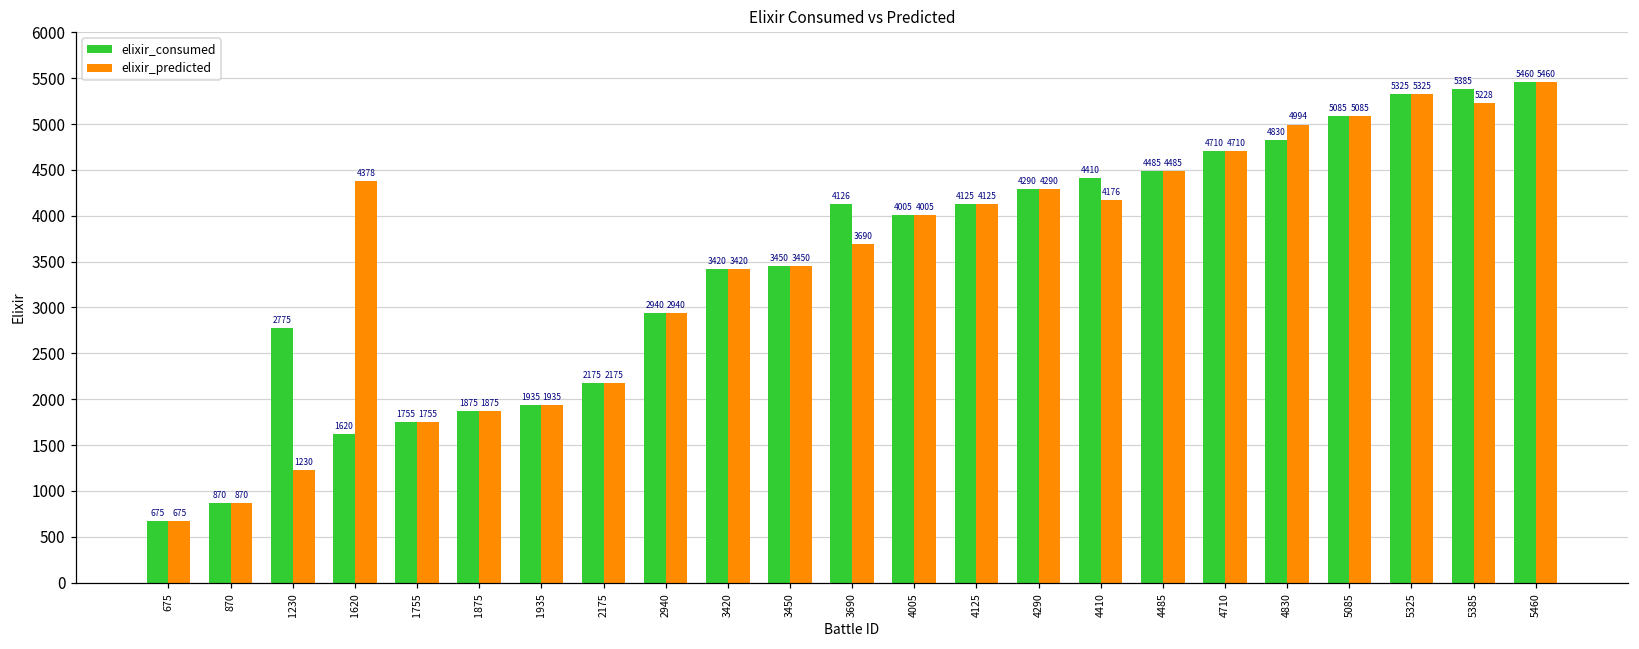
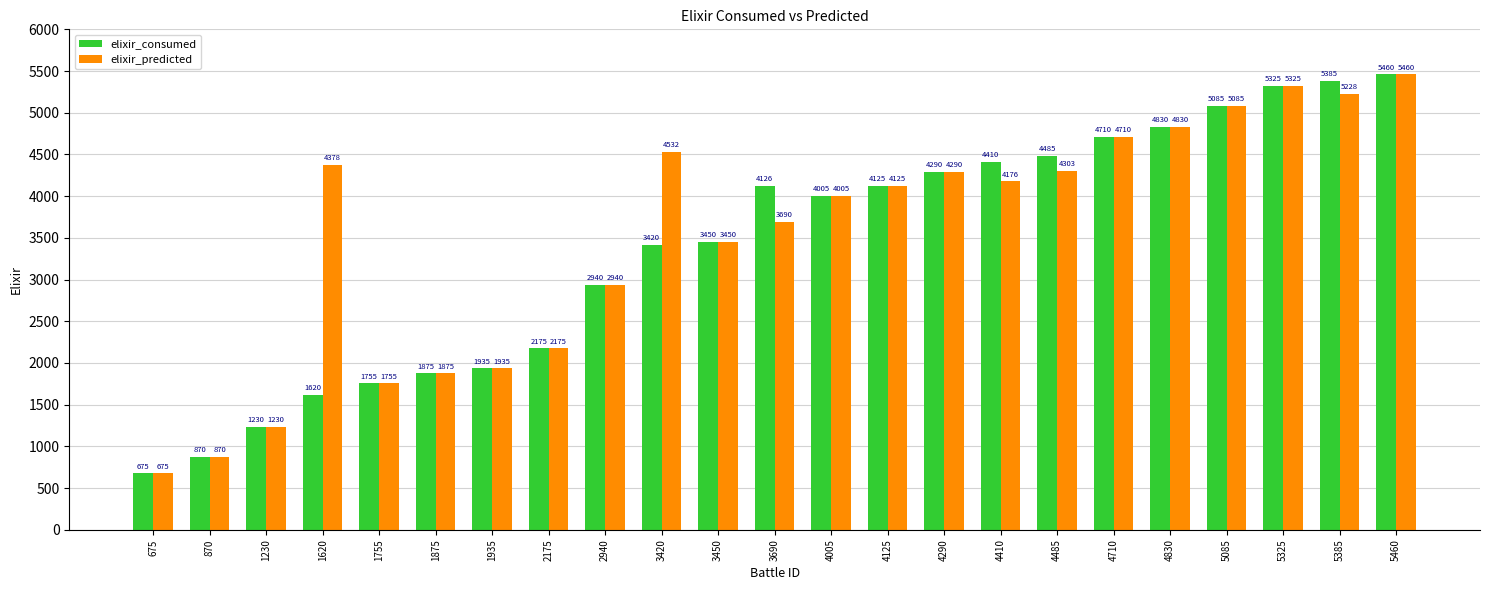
  {
    "elixir_consumed": {
      "675": 675,
      "870": 870,
-     "1230": 2775,
+     "1230": 1230,
      "1620": 1620,
      "1755": 1755,
      "1875": 1875,
      "1935": 1935,
      "2175": 2175,
      "2940": 2940,
      "3420": 3420,
      "3450": 3450,
      "3690": 4126,
      "4005": 4005,
      "4125": 4125,
      "4290": 4290,
      "4410": 4410,
      "4485": 4485,
      "4710": 4710,
      "4830": 4830,
      "5085": 5085,
      "5325": 5325,
      "5385": 5385,
      "5460": 5460
    },
    "elixir_predicted": {
      "675": 675,
      "870": 870,
      "1230": 1230,
      "1620": 4378,
      "1755": 1755,
      "1875": 1875,
      "1935": 1935,
      "2175": 2175,
      "2940": 2940,
-     "3420": 3420,
+     "3420": 4532,
      "3450": 3450,
      "3690": 3690,
      "4005": 4005,
      "4125": 4125,
      "4290": 4290,
      "4410": 4176,
-     "4485": 4485,
+     "4485": 4303,
      "4710": 4710,
-     "4830": 4994,
+     "4830": 4830,
      "5085": 5085,
      "5325": 5325,
      "5385": 5228,
      "5460": 5460
    }
  }
